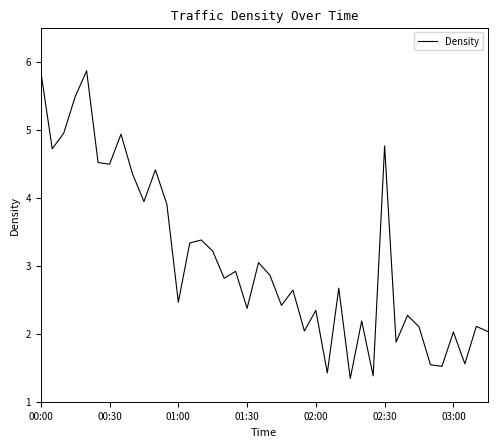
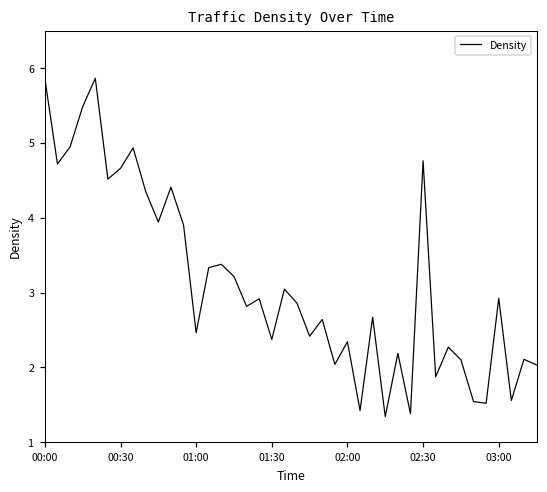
  {
    "00:00": 5.9,
-   "00:30": 4.5,
+   "00:30": 4.7,
    "01:00": 2.5,
    "01:30": 2.4,
    "02:00": 2.3,
    "02:30": 4.8,
-   "03:00": 2.0
+   "03:00": 2.9
  }
